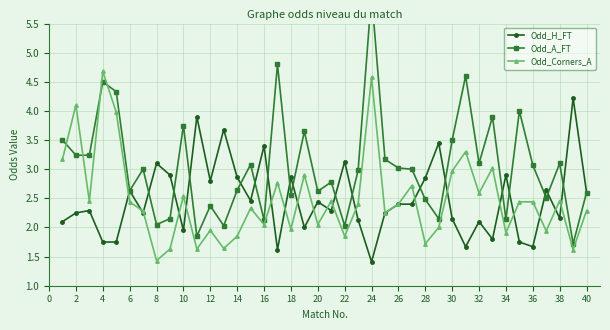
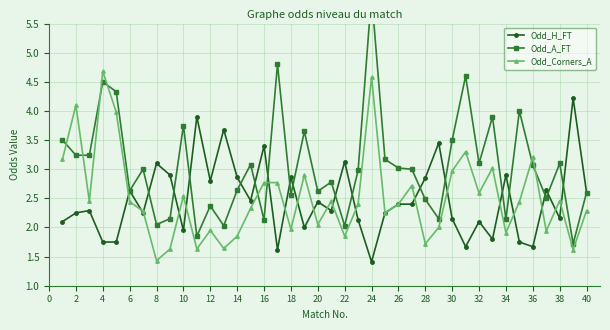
  {
    "Odd_Corners_A": {
      "2": 4.1,
      "4": 4.7,
      "6": 2.4,
      "8": 1.4,
      "10": 2.5,
      "12": 2.0,
      "14": 1.9,
-     "16": 2.1,
+     "16": 2.8,
      "18": 2.0,
      "20": 2.1,
      "22": 1.9,
      "24": 4.6,
      "28": 1.7,
      "30": 3.0,
      "32": 2.6,
      "34": 1.9,
-     "36": 2.4,
+     "36": 3.2,
      "38": 2.5,
      "40": 2.3
    }
  }
